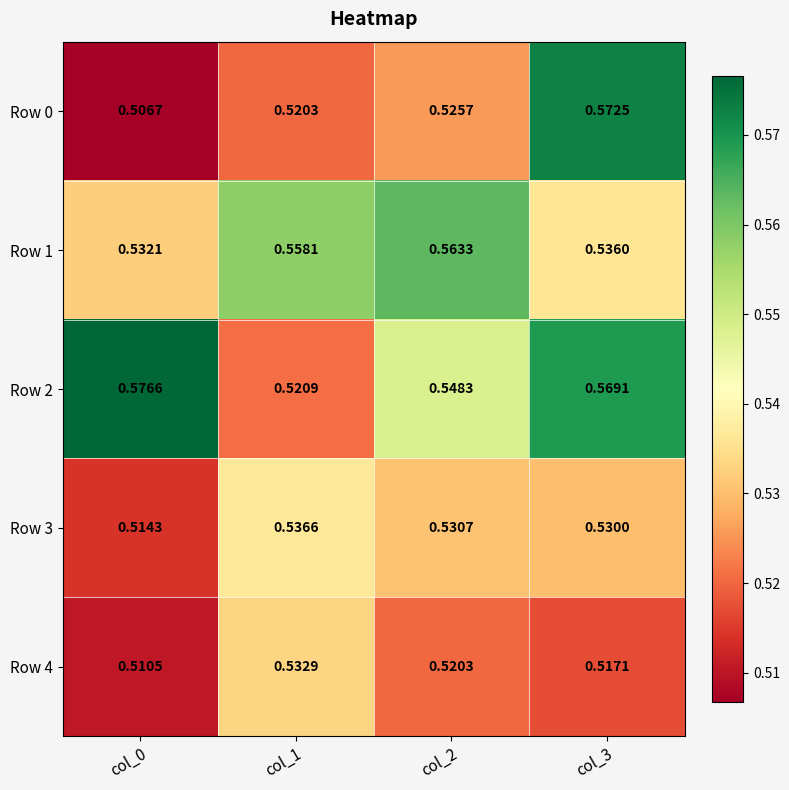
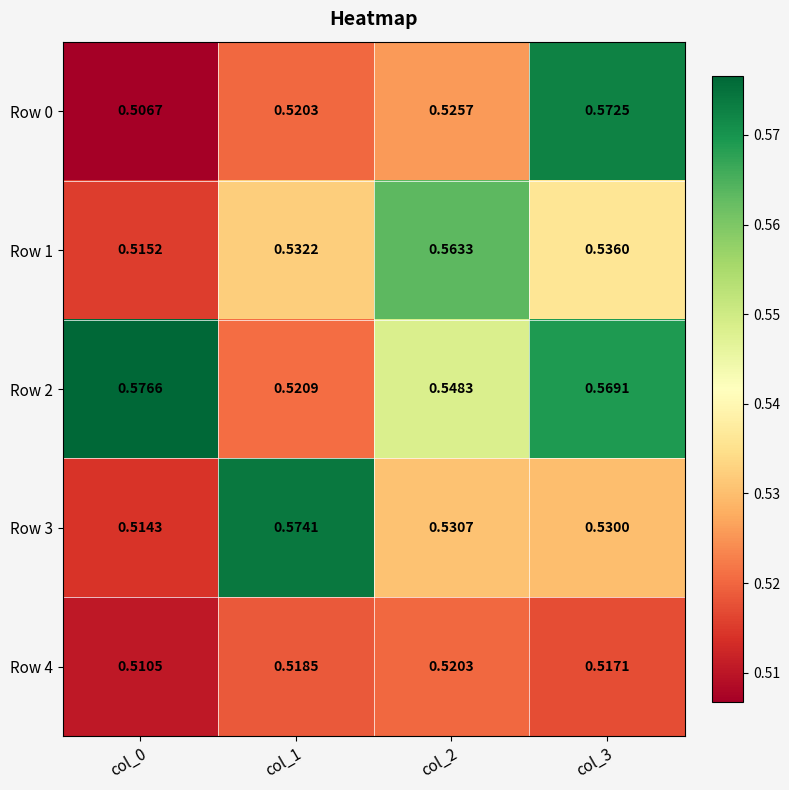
  {
    "Row 0": {
      "col_0": 0.5067,
      "col_1": 0.5203,
      "col_2": 0.5257,
      "col_3": 0.5725
    },
    "Row 1": {
-     "col_0": 0.5321,
-     "col_1": 0.5581,
+     "col_0": 0.5152,
+     "col_1": 0.5322,
      "col_2": 0.5633,
      "col_3": 0.5360
    },
    "Row 2": {
      "col_0": 0.5766,
      "col_1": 0.5209,
      "col_2": 0.5483,
      "col_3": 0.5691
    },
    "Row 3": {
      "col_0": 0.5143,
-     "col_1": 0.5366,
+     "col_1": 0.5741,
      "col_2": 0.5307,
      "col_3": 0.5300
    },
    "Row 4": {
      "col_0": 0.5105,
-     "col_1": 0.5329,
+     "col_1": 0.5185,
      "col_2": 0.5203,
      "col_3": 0.5171
    }
  }
